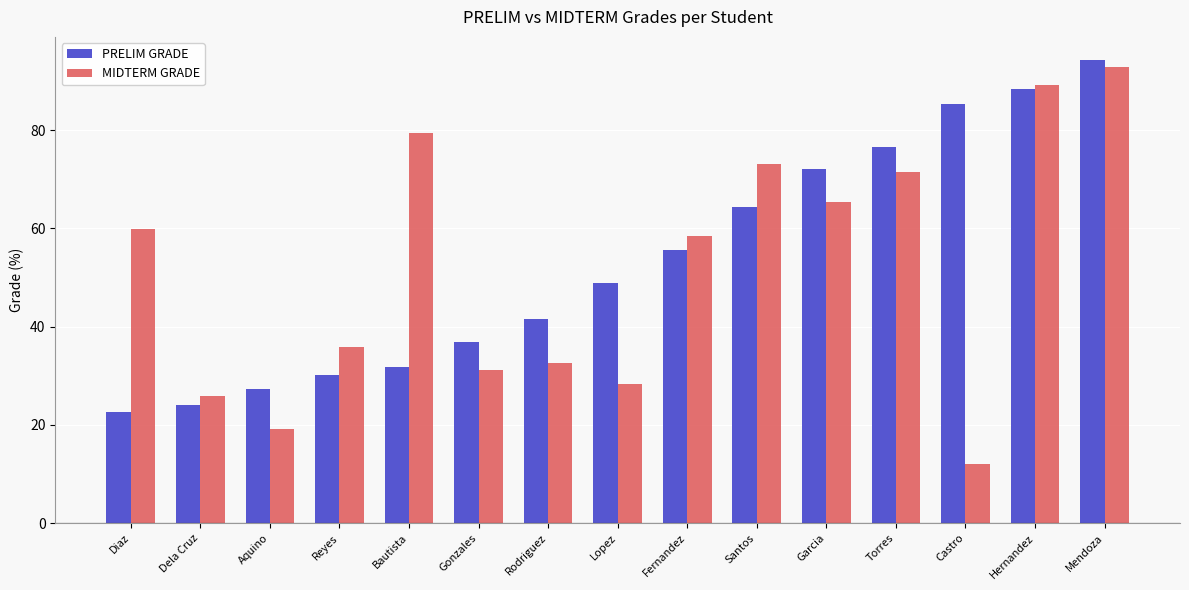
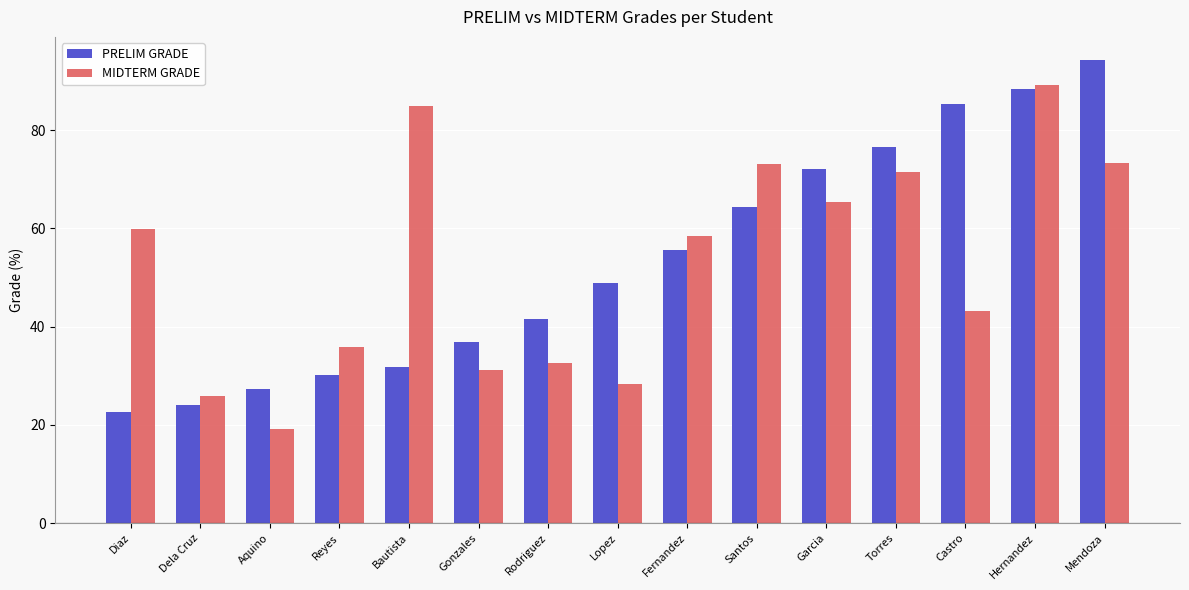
  {
    "PRELIM GRADE": {
      "Diaz": 23,
      "Dela Cruz": 24,
      "Aquino": 27,
      "Reyes": 30,
      "Bautista": 32,
      "Gonzales": 37,
      "Rodriguez": 42,
      "Lopez": 49,
      "Fernandez": 56,
      "Santos": 64,
      "Garcia": 72,
      "Torres": 76,
      "Castro": 85,
      "Hernandez": 88,
      "Mendoza": 94
    },
    "MIDTERM GRADE": {
      "Diaz": 60,
      "Dela Cruz": 26,
      "Aquino": 19,
      "Reyes": 36,
-     "Bautista": 79,
+     "Bautista": 85,
      "Gonzales": 31,
      "Rodriguez": 33,
      "Lopez": 28,
      "Fernandez": 58,
      "Santos": 73,
      "Garcia": 65,
      "Torres": 71,
-     "Castro": 12,
+     "Castro": 43,
      "Hernandez": 89,
-     "Mendoza": 93
+     "Mendoza": 73
    }
  }
